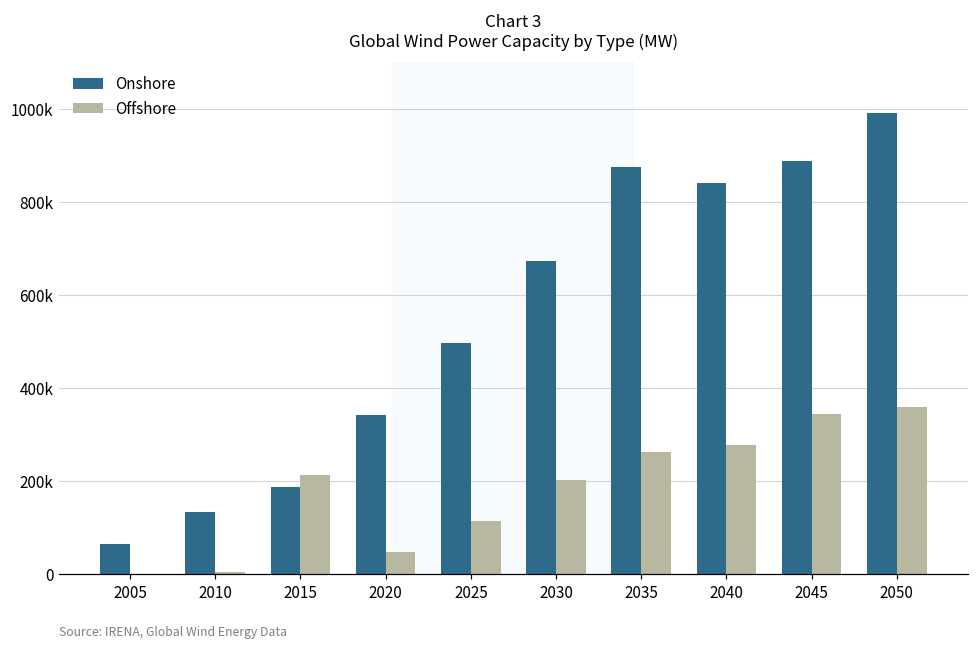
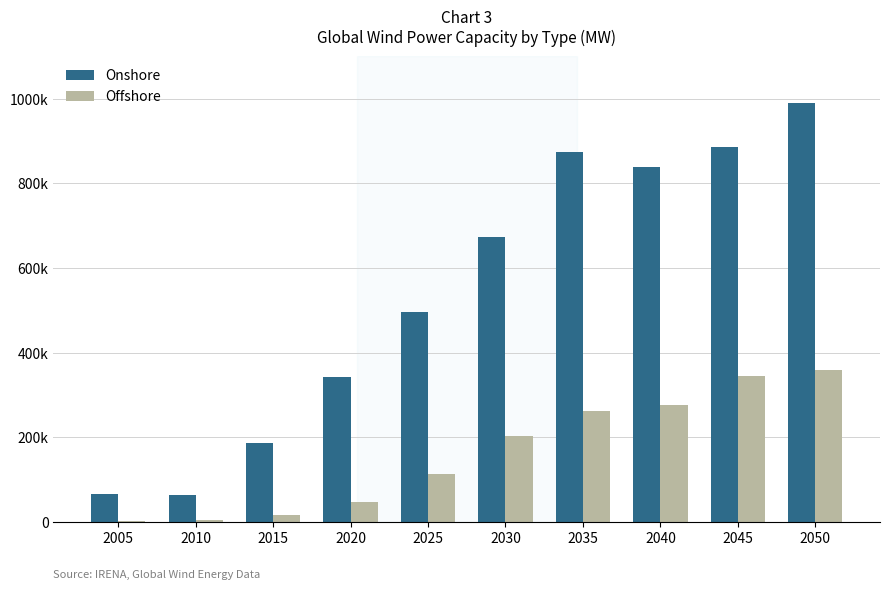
  {
    "Onshore": {
      "2005": 70000,
-     "2010": 130000,
+     "2010": 60000,
      "2015": 190000,
      "2020": 340000,
      "2025": 500000,
      "2030": 670000,
      "2035": 870000,
      "2040": 840000,
      "2045": 890000,
      "2050": 990000
    },
    "Offshore": {
-     "2015": 210000,
+     "2015": 20000,
      "2020": 50000,
      "2025": 110000,
      "2030": 200000,
      "2035": 260000,
      "2040": 280000,
      "2045": 340000,
      "2050": 360000
    }
  }
